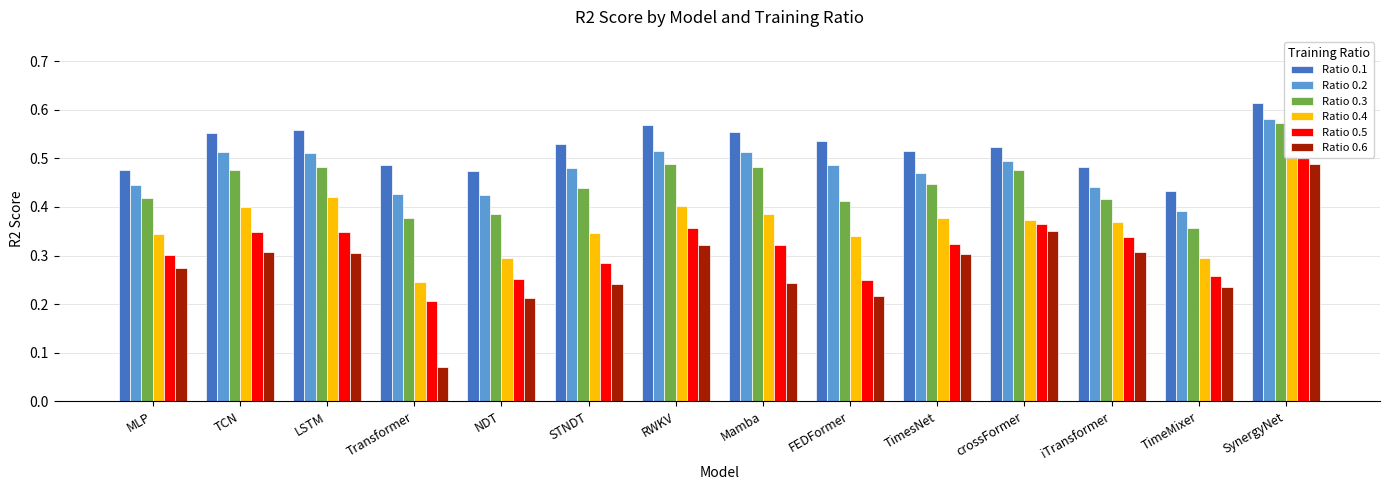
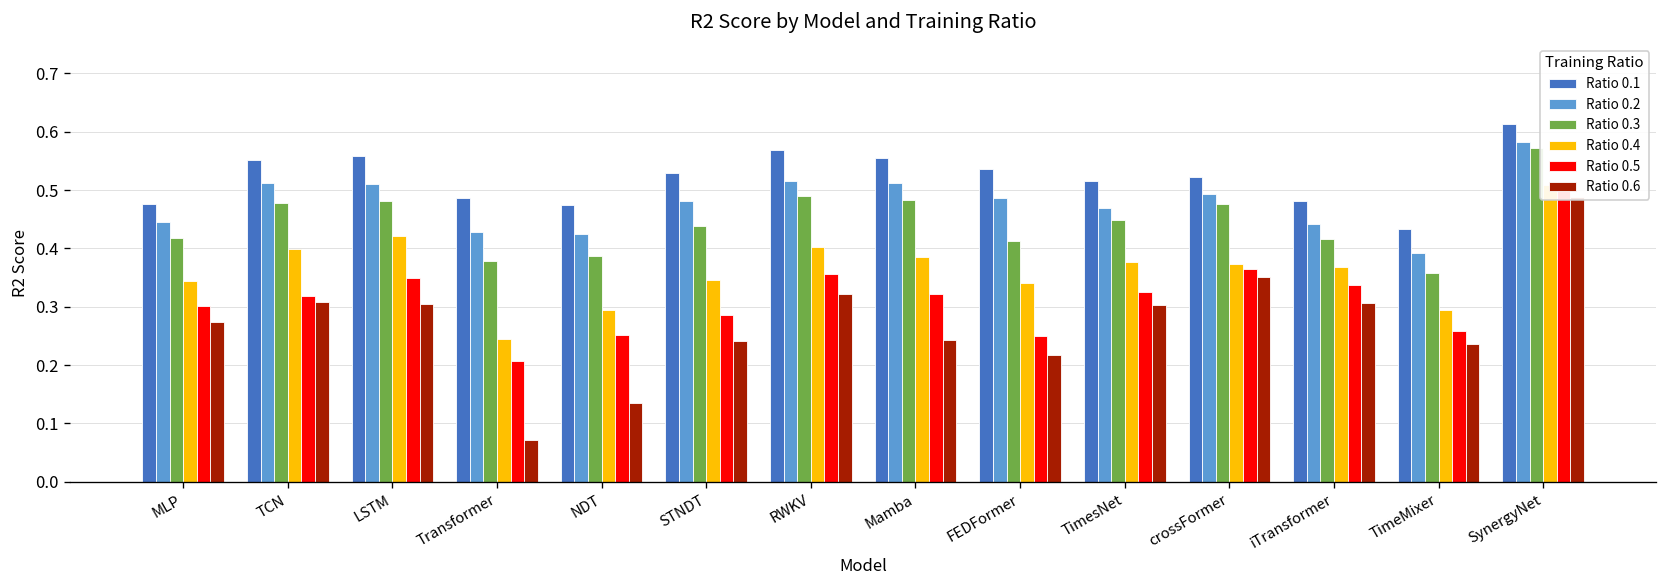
  {
    "Ratio 0.3": {
      "MLP": 0.42,
      "TCN": 0.48,
      "LSTM": 0.48,
      "Transformer": 0.38,
      "NDT": 0.39,
      "STNDT": 0.44,
      "RWKV": 0.49,
      "Mamba": 0.48,
      "FEDFormer": 0.41,
      "TimesNet": 0.45,
      "crossFormer": 0.48,
      "iTransformer": 0.42,
      "TimeMixer": 0.36,
      "SynergyNet": 0.57
    },
    "Ratio 0.4": {
      "MLP": 0.34,
      "TCN": 0.40,
      "LSTM": 0.42,
      "Transformer": 0.24,
      "NDT": 0.29,
      "STNDT": 0.35,
      "RWKV": 0.40,
      "Mamba": 0.38,
      "FEDFormer": 0.34,
      "TimesNet": 0.38,
      "crossFormer": 0.37,
      "iTransformer": 0.37,
      "TimeMixer": 0.29
    },
    "Ratio 0.5": {
      "MLP": 0.30,
-     "TCN": 0.35,
+     "TCN": 0.32,
      "LSTM": 0.35,
      "Transformer": 0.21,
      "NDT": 0.25,
      "STNDT": 0.29,
      "RWKV": 0.36,
      "Mamba": 0.32,
      "FEDFormer": 0.25,
      "TimesNet": 0.32,
      "crossFormer": 0.36,
      "iTransformer": 0.34,
      "TimeMixer": 0.26,
      "SynergyNet": 0.50
    },
    "Ratio 0.6": {
      "MLP": 0.27,
      "TCN": 0.31,
      "LSTM": 0.30,
      "Transformer": 0.07,
-     "NDT": 0.21,
+     "NDT": 0.14,
      "STNDT": 0.24,
      "RWKV": 0.32,
      "Mamba": 0.24,
      "FEDFormer": 0.22,
      "TimesNet": 0.30,
      "crossFormer": 0.35,
      "iTransformer": 0.31,
      "TimeMixer": 0.24,
      "SynergyNet": 0.49
    }
  }
